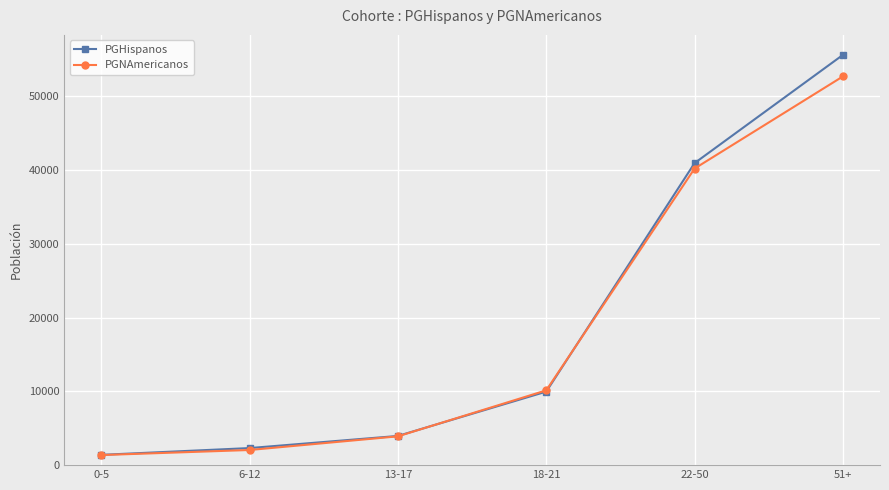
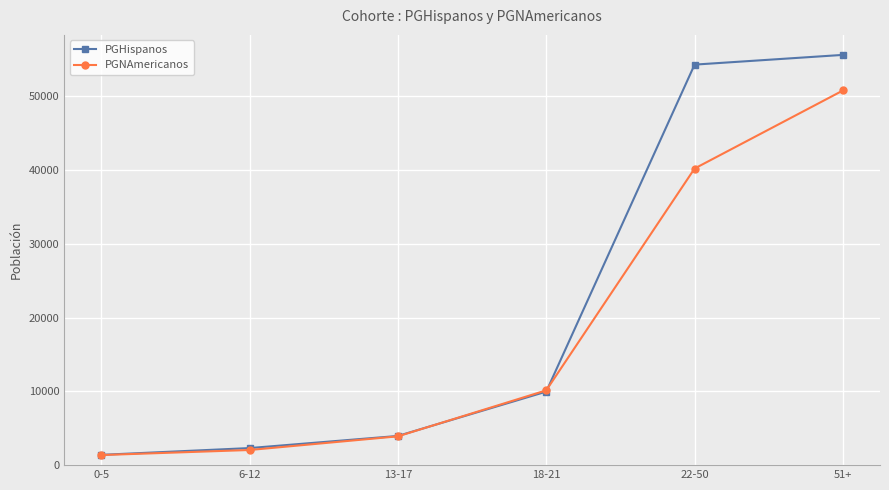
  {
    "PGHispanos": {
-     "22-50": 41000,
+     "22-50": 54000,
      "51+": 56000
    },
    "PGNAmericanos": {
      "22-50": 40000,
-     "51+": 53000
+     "51+": 51000
    }
  }
